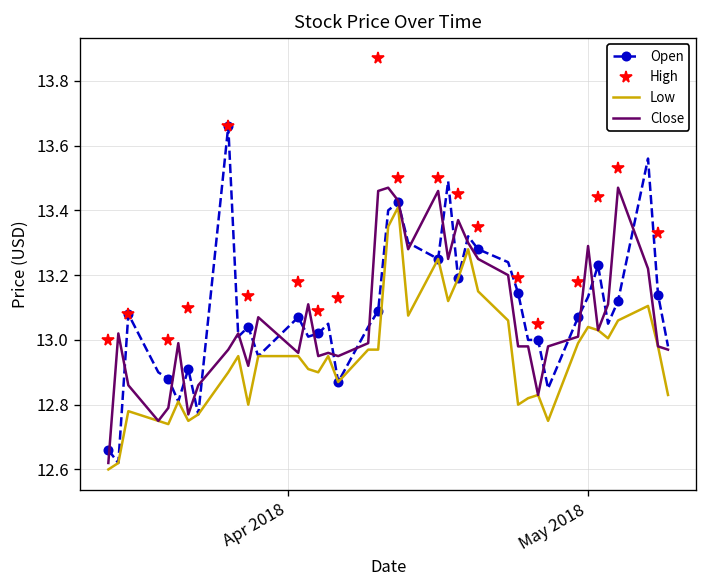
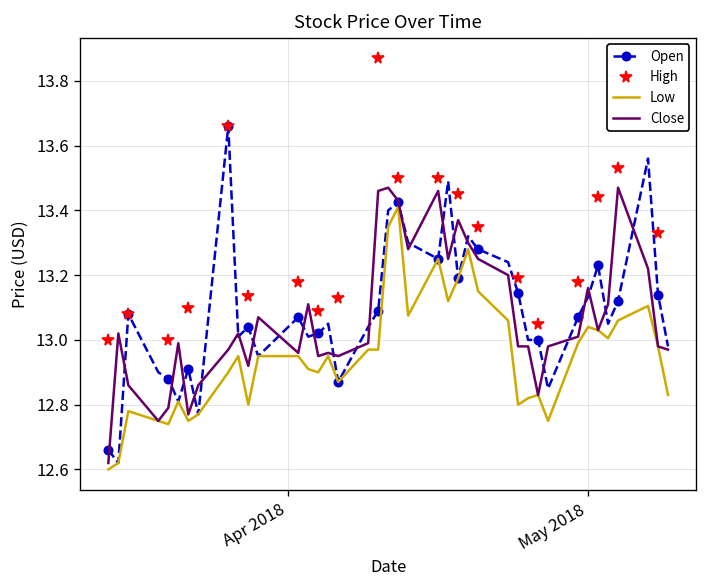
  {
    "Open": {
      "May 2018": 13.13
    },
    "High": {
      "May 2018": 13.25
    },
    "Low": {
      "May 2018": 13.04
    },
    "Close": {
-     "May 2018": 13.29
+     "May 2018": 13.16
    }
  }
